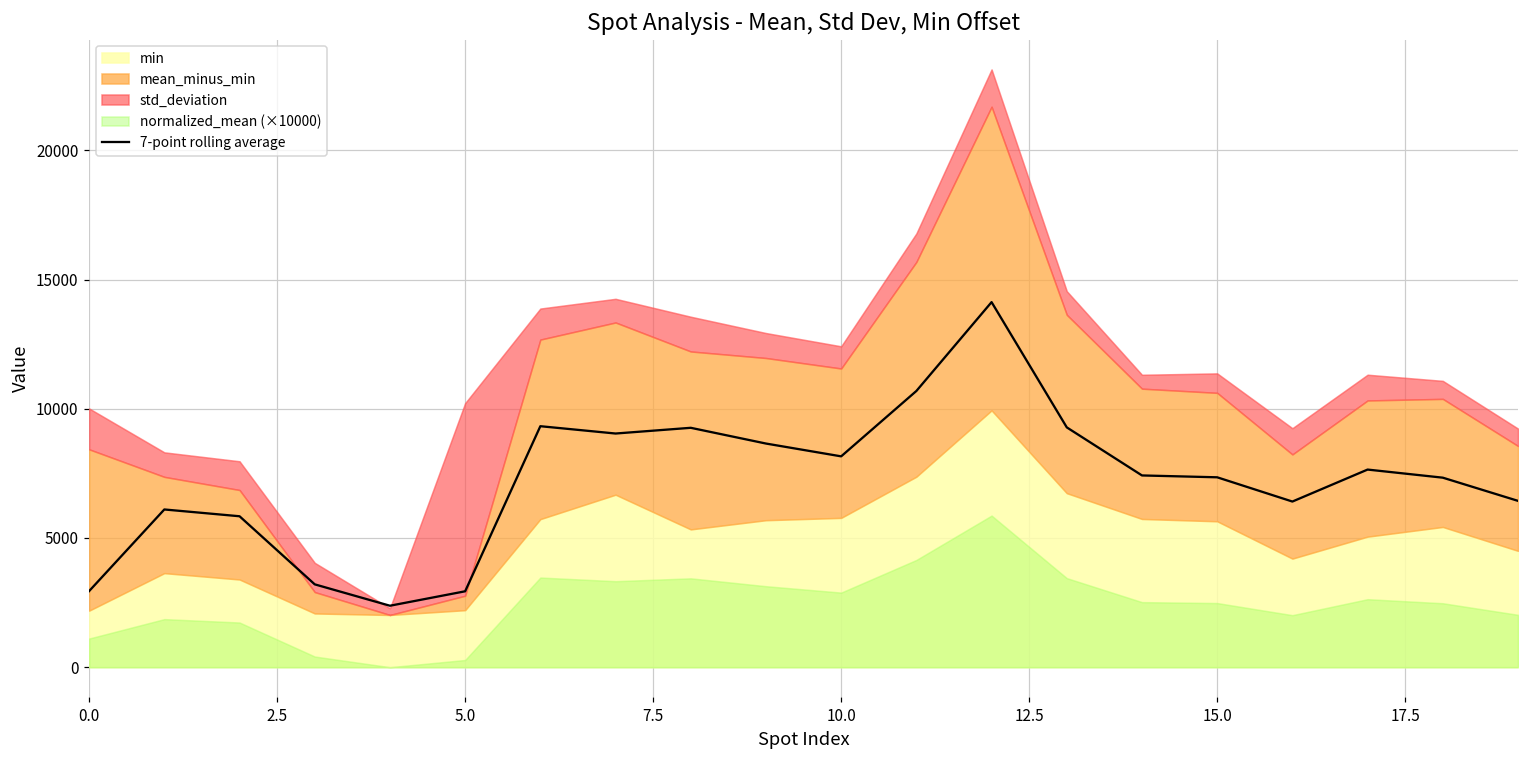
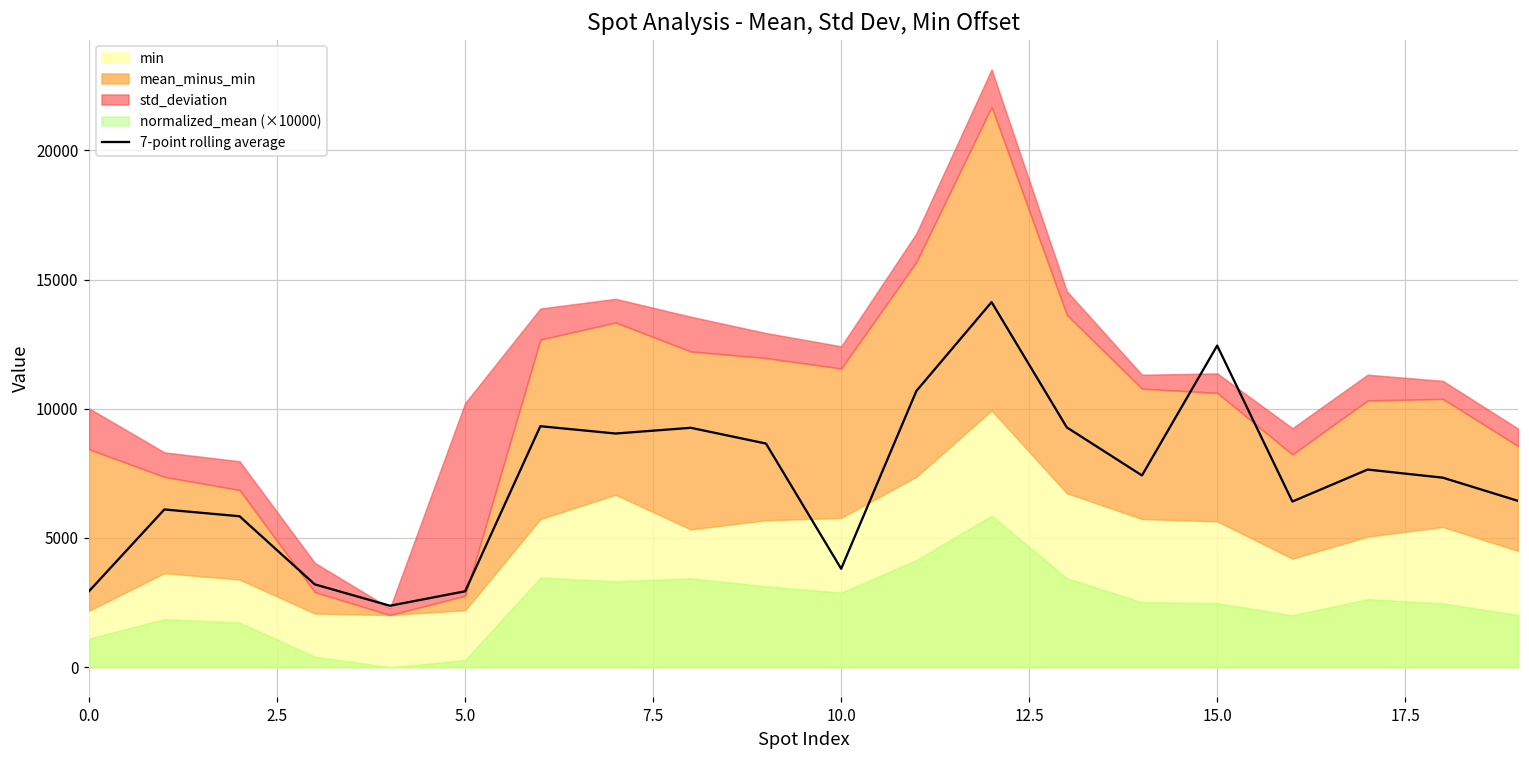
  {
    "7-point rolling average": {
      "0.0": 2900,
      "5.0": 2900,
-     "10.0": 8200,
-     "15.0": 7300
+     "10.0": 3800,
+     "15.0": 12400
    },
    "mean_minus_min": {
      "0.0": 6200,
      "5.0": 600,
      "10.0": 5800,
      "15.0": 5000
    },
    "std_deviation": {
      "0.0": 1600,
      "5.0": 7500,
      "10.0": 900,
      "15.0": 800
    }
  }
